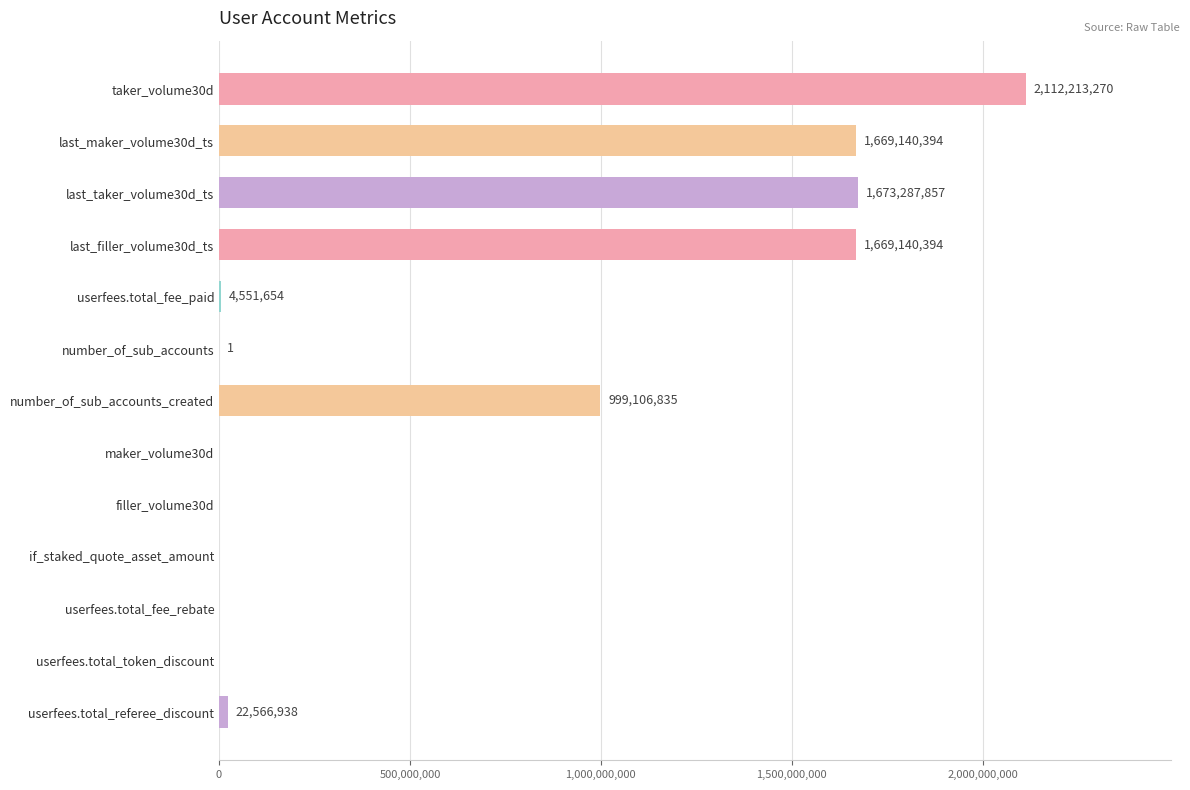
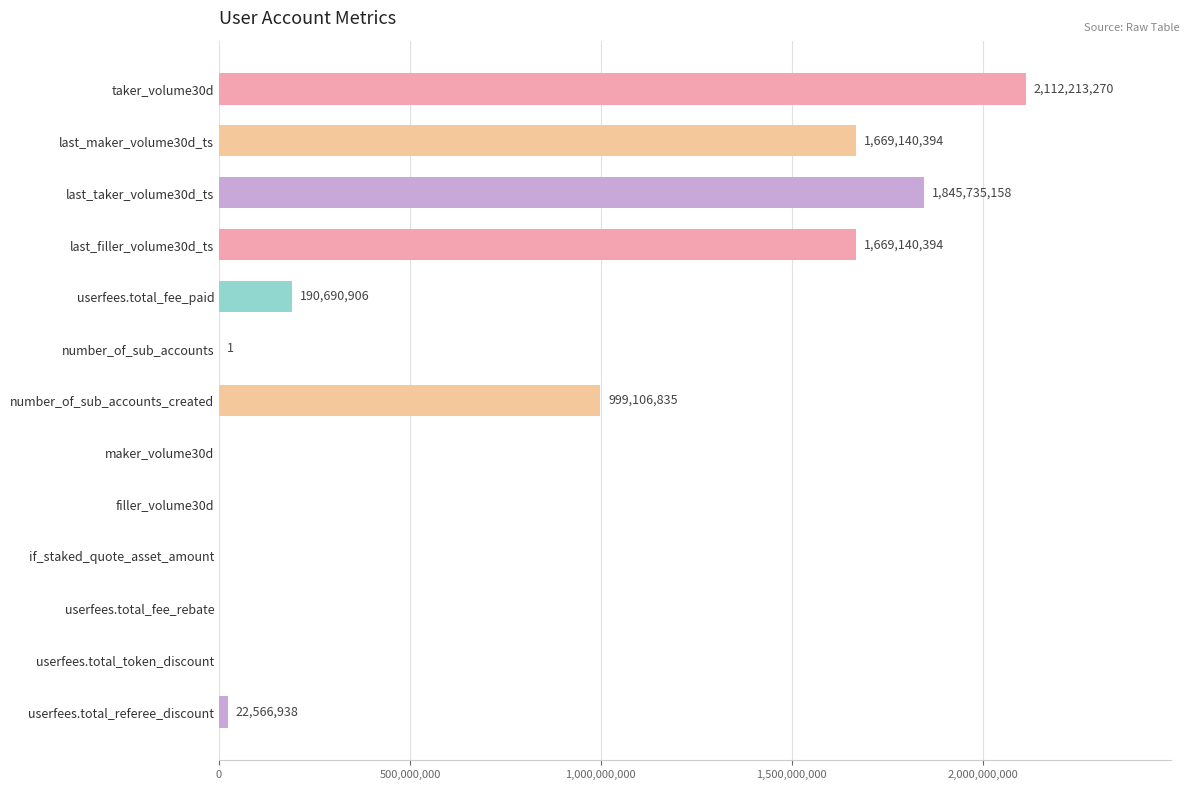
  {
    "taker_volume30d": "2,112,213,270",
    "last_maker_volume30d_ts": "1,669,140,394",
-   "last_taker_volume30d_ts": "1,673,287,857",
+   "last_taker_volume30d_ts": "1,845,735,158",
    "last_filler_volume30d_ts": "1,669,140,394",
-   "userfees.total_fee_paid": "4,551,654",
+   "userfees.total_fee_paid": "190,690,906",
    "number_of_sub_accounts": "1",
    "number_of_sub_accounts_created": "999,106,835",
    "userfees.total_referee_discount": "22,566,938"
  }
